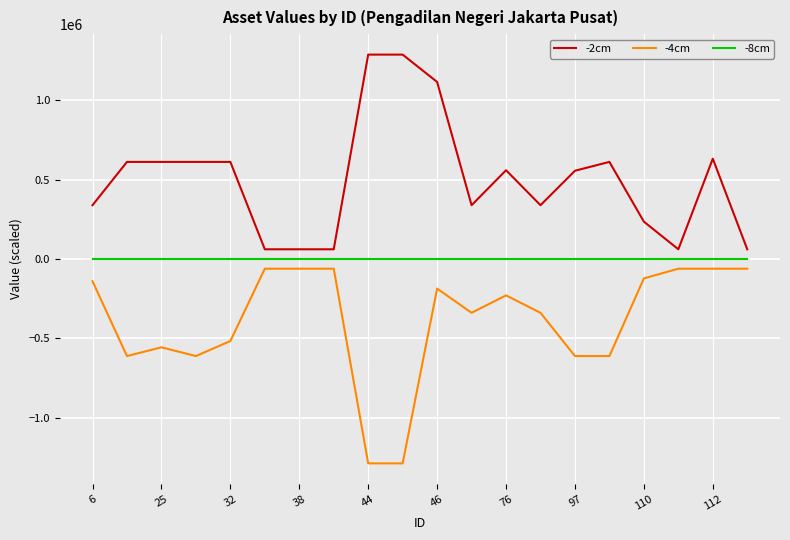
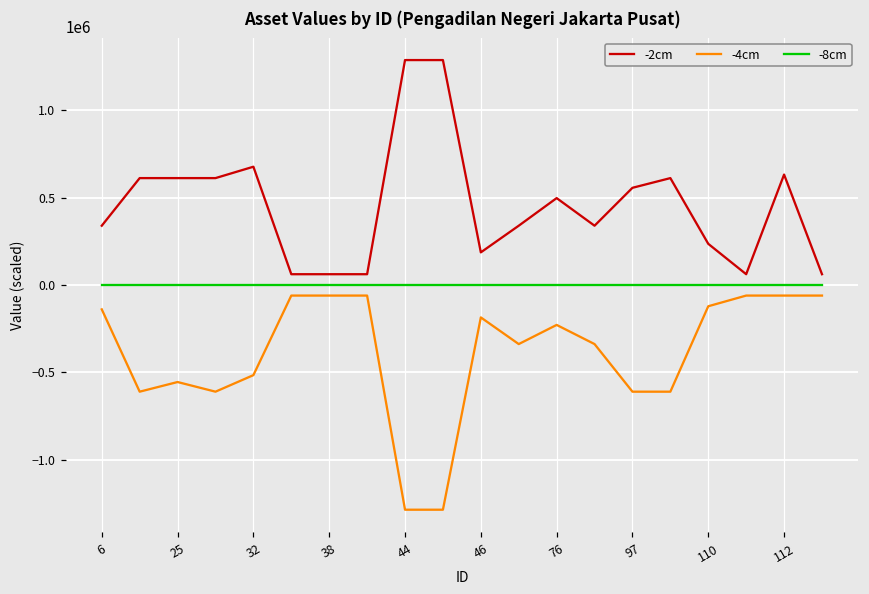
  {
    "-2cm": {
      "6": 340000,
      "25": 610000,
-     "32": 610000,
+     "32": 680000,
      "38": 60000,
      "44": 1290000,
-     "46": 1110000,
-     "76": 560000,
+     "46": 190000,
+     "76": 500000,
      "97": 560000,
      "110": 230000,
      "112": 630000
    },
    "-4cm": {
      "6": -140000,
      "25": -560000,
      "32": -520000,
      "38": -60000,
      "44": -1290000,
      "46": -190000,
      "76": -230000,
      "97": -610000,
      "110": -120000,
      "112": -60000
    },
    "-8cm": {
      "6": 0,
      "25": 0,
      "32": 0,
      "38": 0,
      "44": 0,
      "46": 0,
      "76": 0,
      "97": 0,
      "110": 0,
      "112": 0
    }
  }
